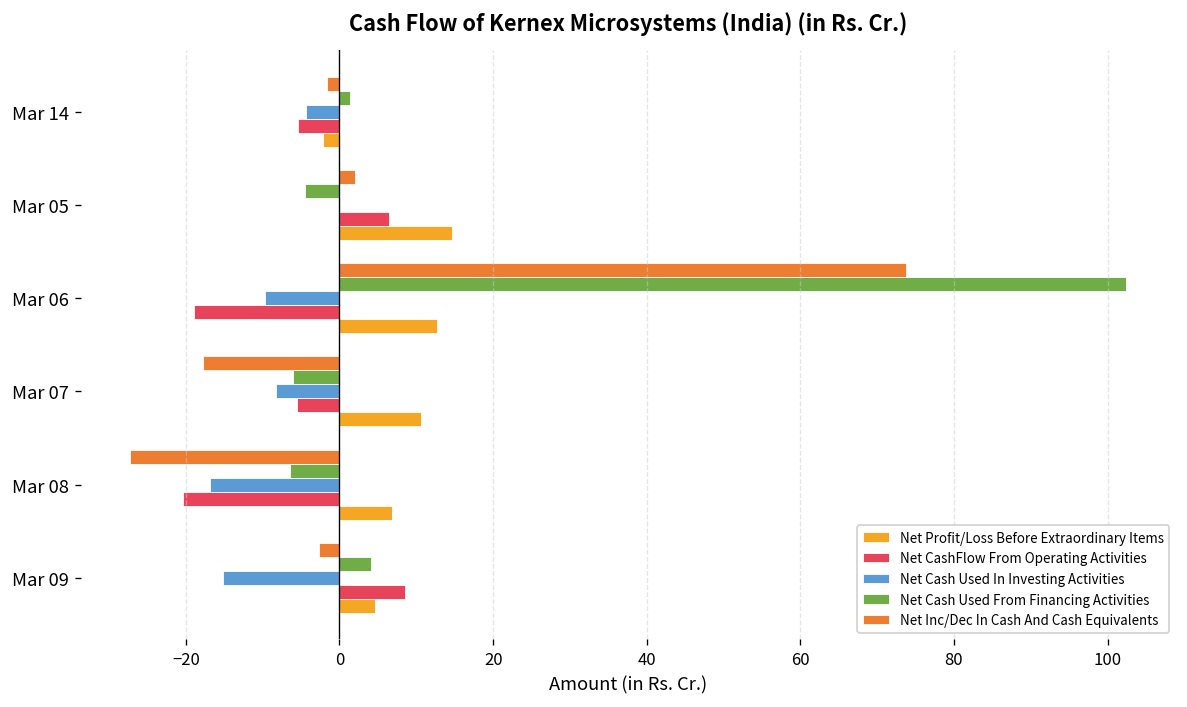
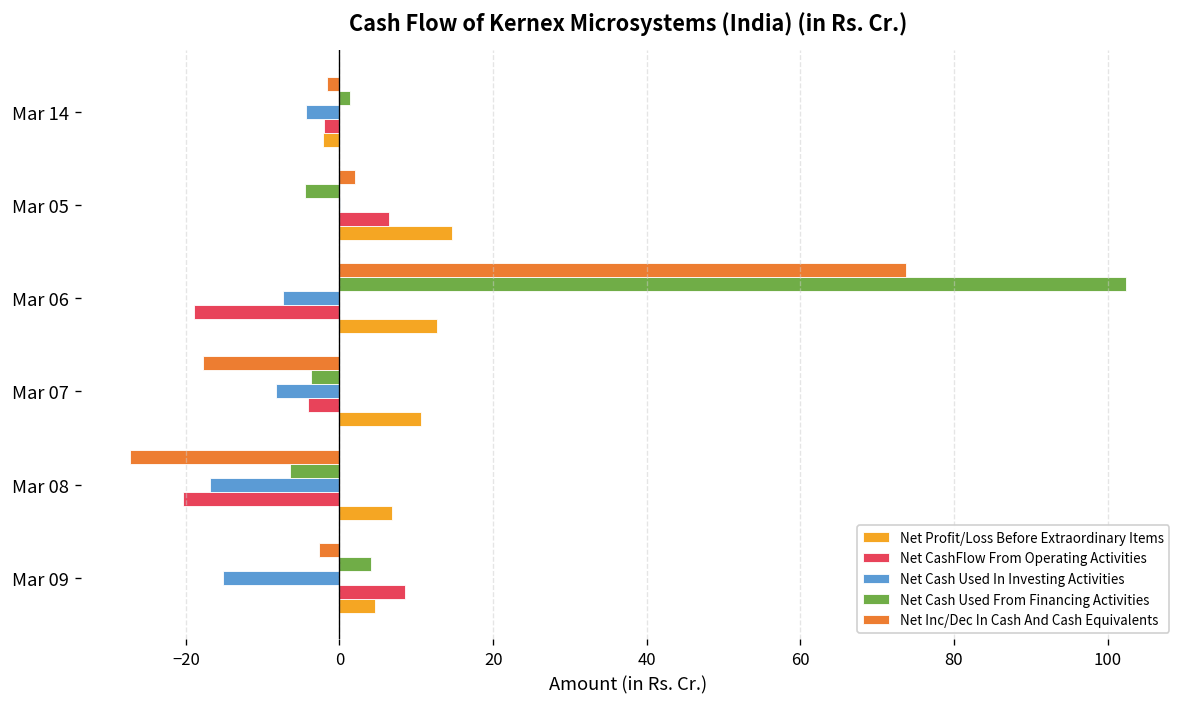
  {
    "Net CashFlow From Operating Activities": {
-     "Mar 14": -5,
+     "Mar 14": -2,
      "Mar 05": 6,
      "Mar 06": -19,
-     "Mar 07": -6,
+     "Mar 07": -4,
      "Mar 08": -20,
      "Mar 09": 8
    },
    "Net Cash Used In Investing Activities": {
      "Mar 14": -4,
-     "Mar 06": -10,
+     "Mar 06": -7,
      "Mar 07": -8,
      "Mar 08": -17,
      "Mar 09": -15
    },
    "Net Cash Used From Financing Activities": {
      "Mar 14": 1,
      "Mar 05": -4,
      "Mar 06": 102,
-     "Mar 07": -6,
+     "Mar 07": -4,
      "Mar 08": -6,
      "Mar 09": 4
    }
  }
